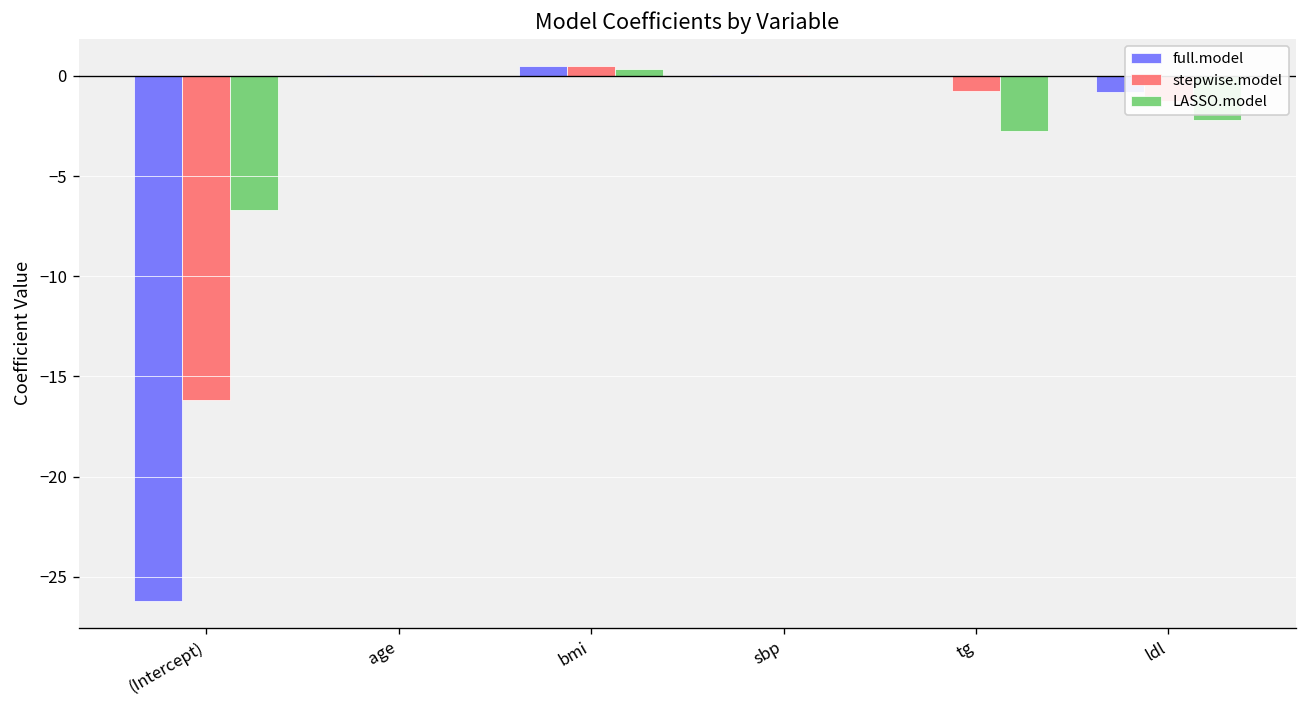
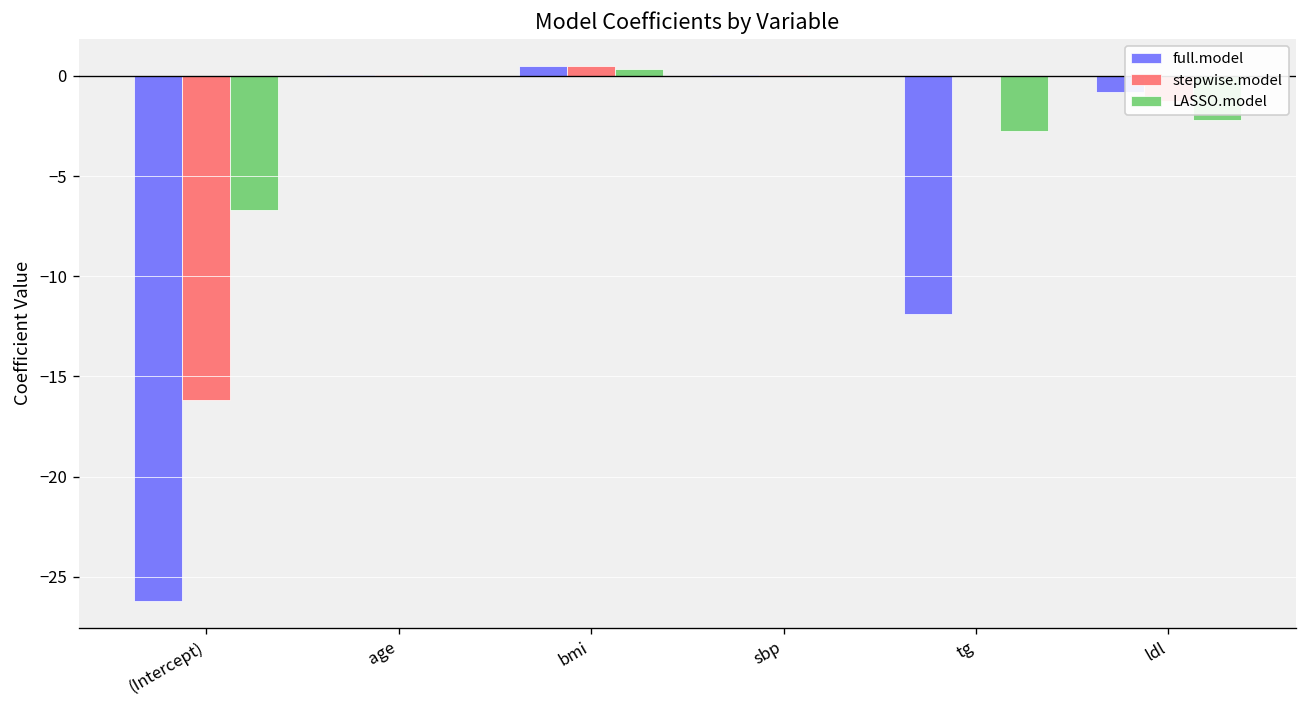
  {
    "full.model": {
      "(Intercept)": -26.2,
      "bmi": 0.5,
-     "tg": 0.0,
+     "tg": -11.9,
      "ldl": -0.8
    },
    "stepwise.model": {
      "(Intercept)": -16.2,
      "bmi": 0.5,
-     "tg": -0.7
+     "tg": 0.0
    },
    "LASSO.model": {
      "(Intercept)": -6.7,
      "bmi": 0.4,
      "tg": -2.8
    }
  }
